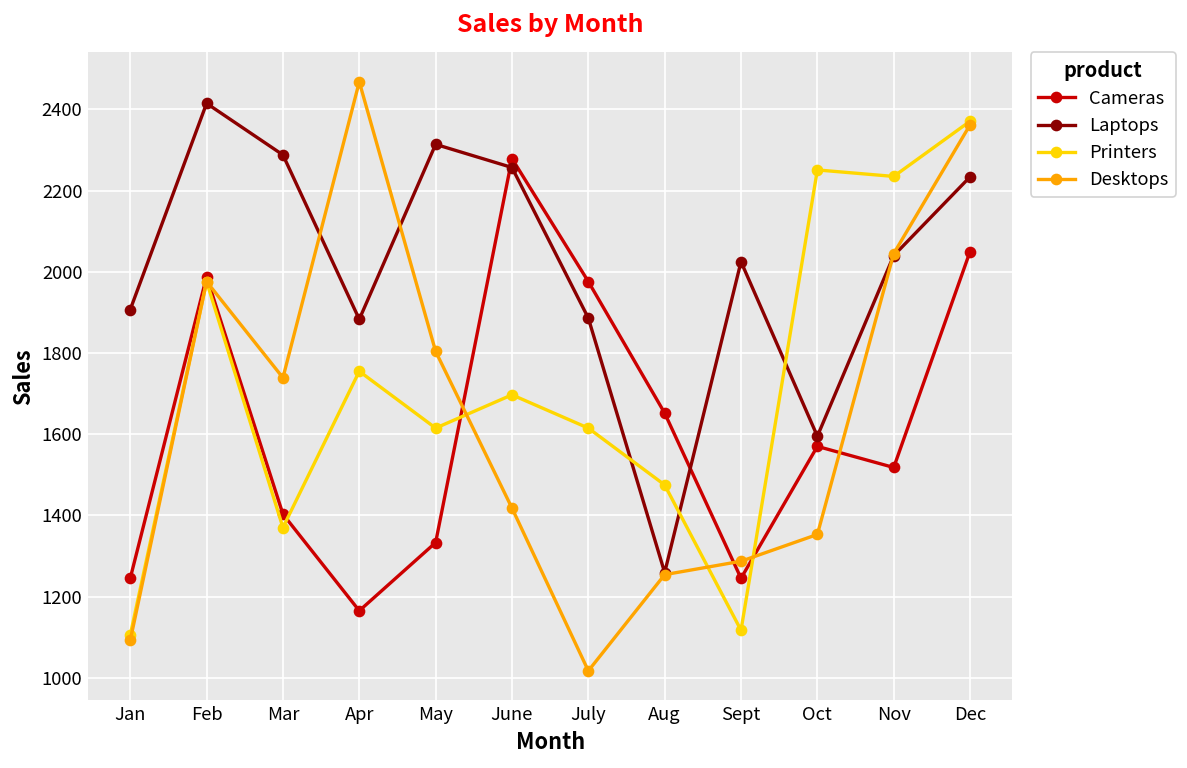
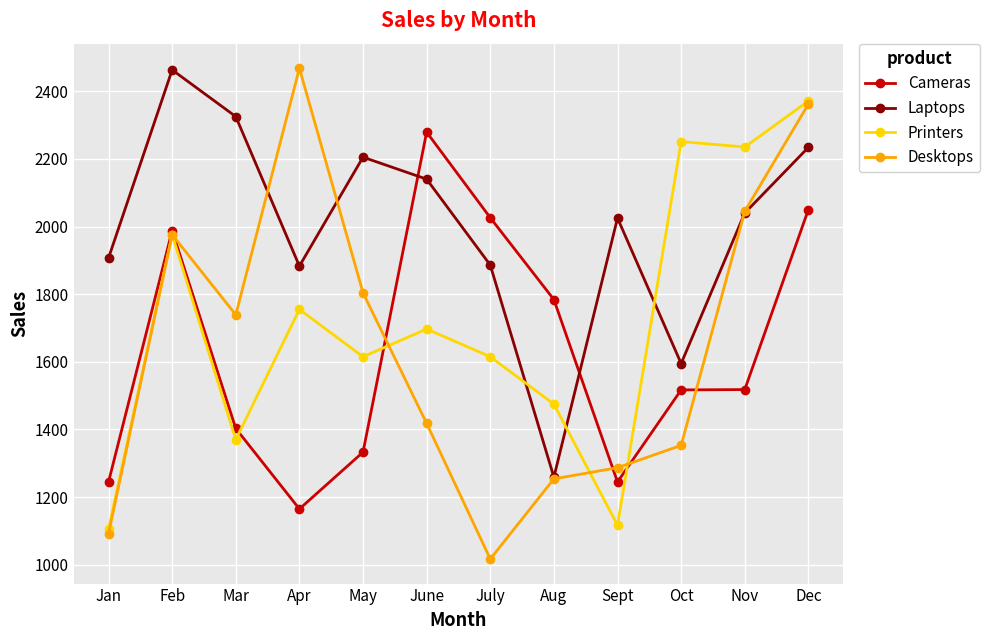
  {
    "Cameras": {
      "Jan": 1250,
      "Feb": 1990,
      "Mar": 1400,
      "Apr": 1170,
      "May": 1330,
      "June": 2280,
-     "July": 1980,
-     "Aug": 1650,
+     "July": 2030,
+     "Aug": 1780,
      "Sept": 1250,
-     "Oct": 1570,
+     "Oct": 1520,
      "Nov": 1520,
      "Dec": 2050
    },
    "Laptops": {
      "Jan": 1910,
-     "Feb": 2420,
-     "Mar": 2290,
+     "Feb": 2460,
+     "Mar": 2330,
      "Apr": 1880,
-     "May": 2310,
-     "June": 2260,
+     "May": 2210,
+     "June": 2140,
      "July": 1890,
      "Sept": 2030,
      "Oct": 1600,
      "Dec": 2230
    }
  }
